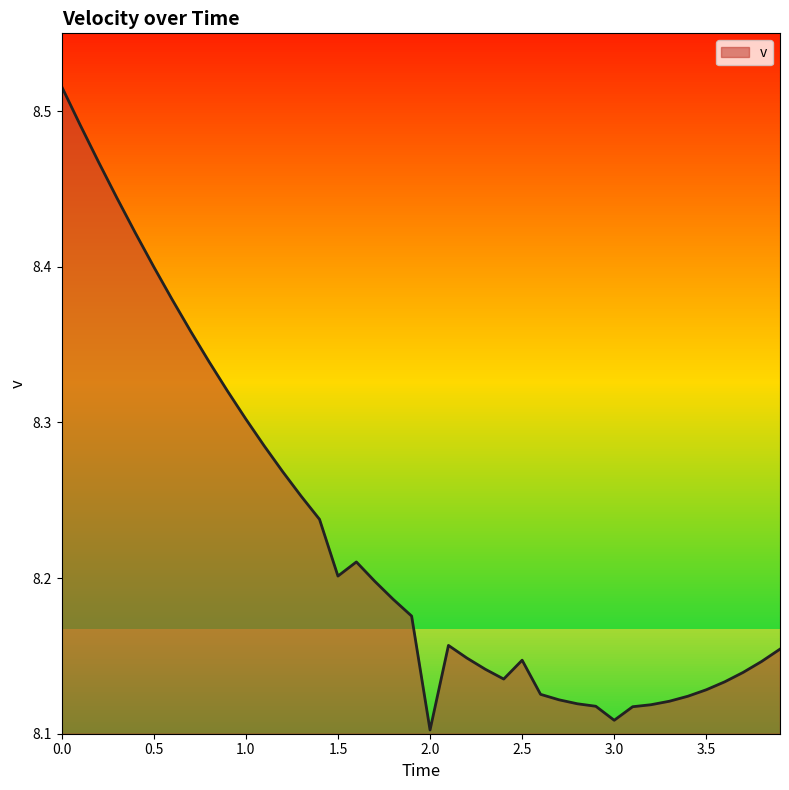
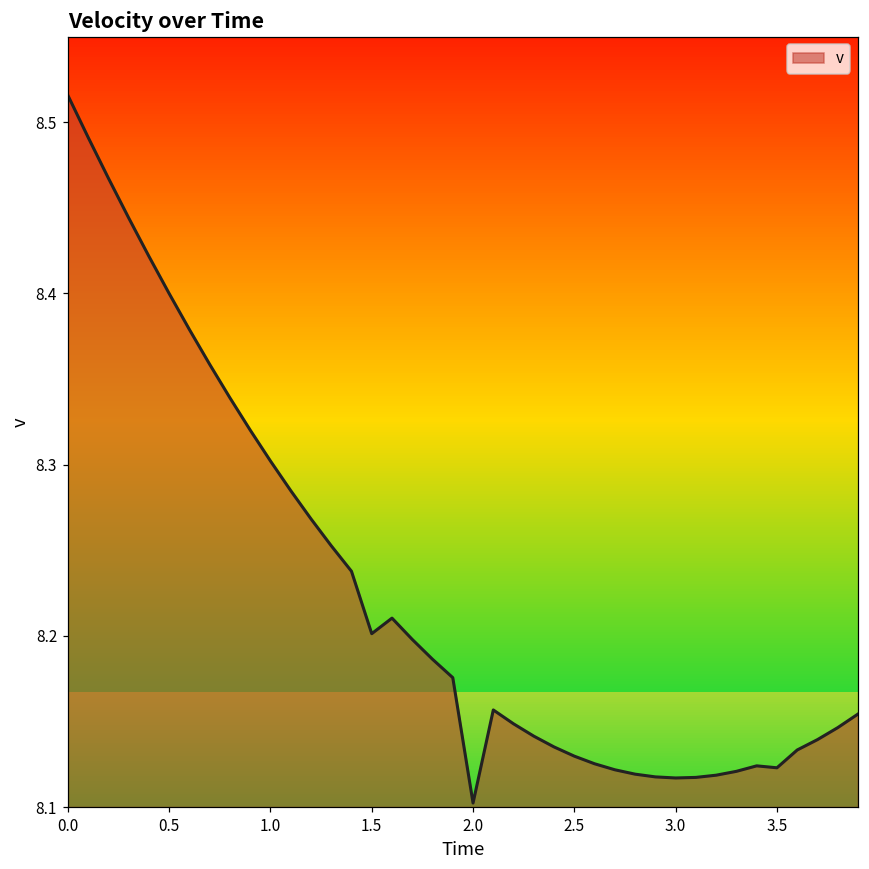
  {
    "v": {
      "0.5": 8.400,
      "1.0": 8.302,
      "1.5": 8.201,
      "2.0": 8.102,
-     "2.5": 8.147,
-     "3.0": 8.109,
-     "3.5": 8.128
+     "2.5": 8.130,
+     "3.0": 8.117,
+     "3.5": 8.123
    }
  }
